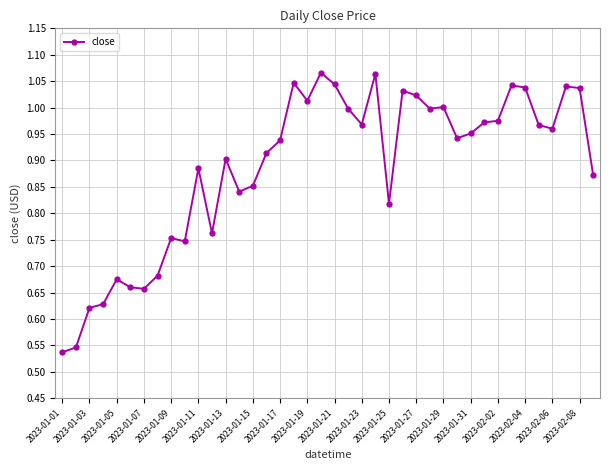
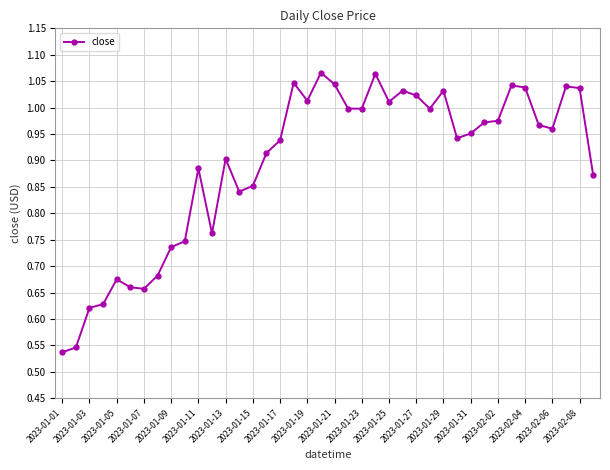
  {
    "2023-01-01": 0.54,
    "2023-01-03": 0.62,
    "2023-01-05": 0.68,
    "2023-01-07": 0.66,
-   "2023-01-09": 0.75,
+   "2023-01-09": 0.74,
    "2023-01-11": 0.89,
    "2023-01-13": 0.90,
    "2023-01-15": 0.85,
    "2023-01-17": 0.94,
    "2023-01-19": 1.01,
    "2023-01-21": 1.04,
-   "2023-01-23": 0.97,
-   "2023-01-25": 0.82,
+   "2023-01-23": 1.00,
+   "2023-01-25": 1.01,
    "2023-01-27": 1.02,
-   "2023-01-29": 1.00,
+   "2023-01-29": 1.03,
    "2023-01-31": 0.95,
    "2023-02-02": 0.98,
    "2023-02-04": 1.04,
    "2023-02-06": 0.96,
    "2023-02-08": 1.04
  }
